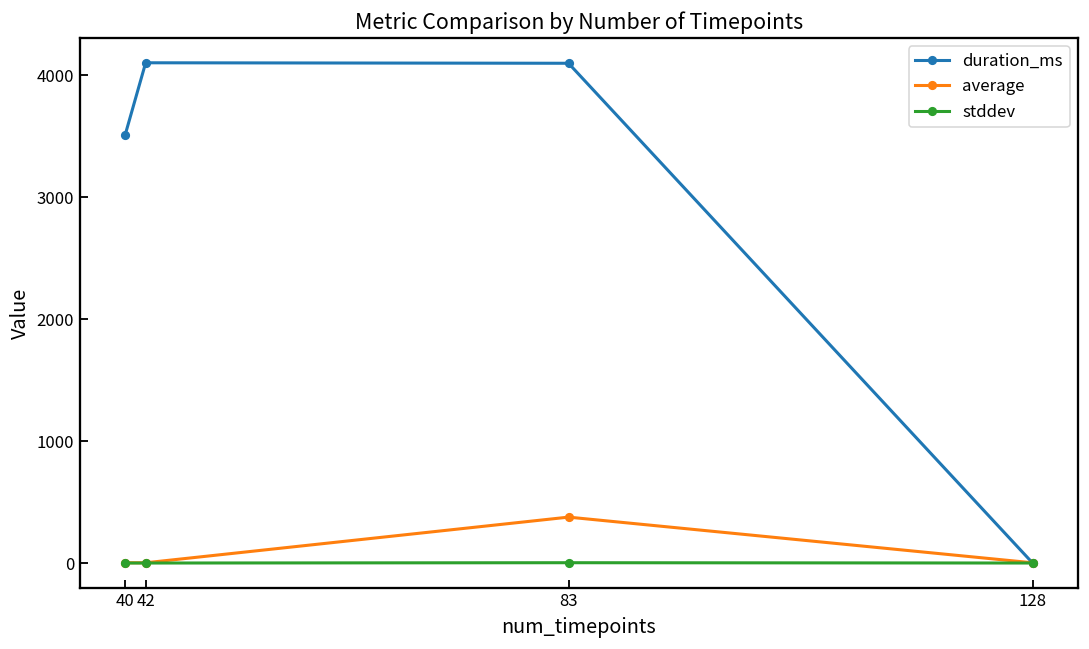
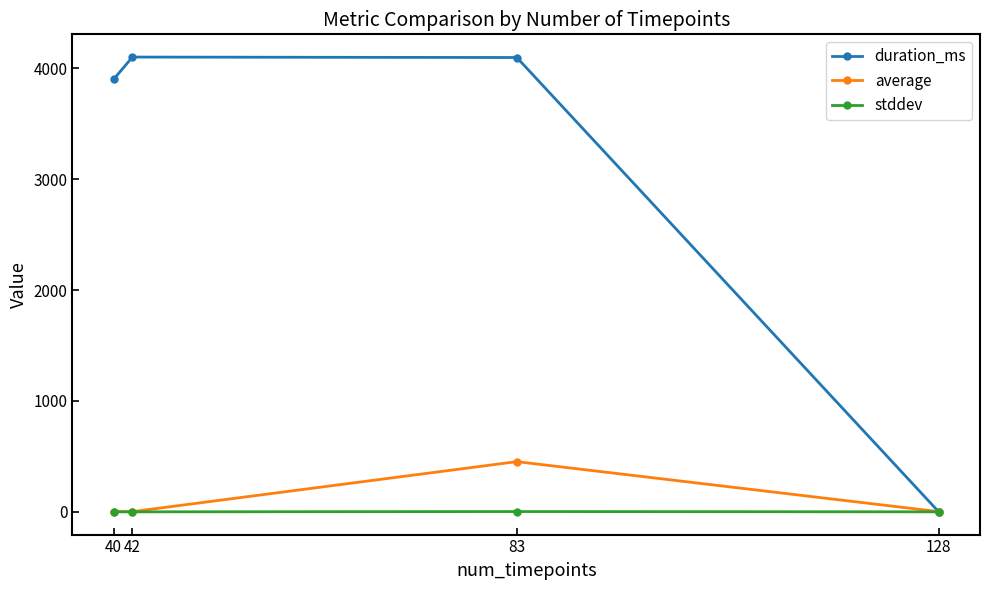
  {
    "duration_ms": {
-     "40": 3510,
+     "40": 3900,
      "42": 4100,
      "83": 4100
    },
    "average": {
-     "83": 380
+     "83": 450
    },
    "stddev": {
      "83": 0
    }
  }
